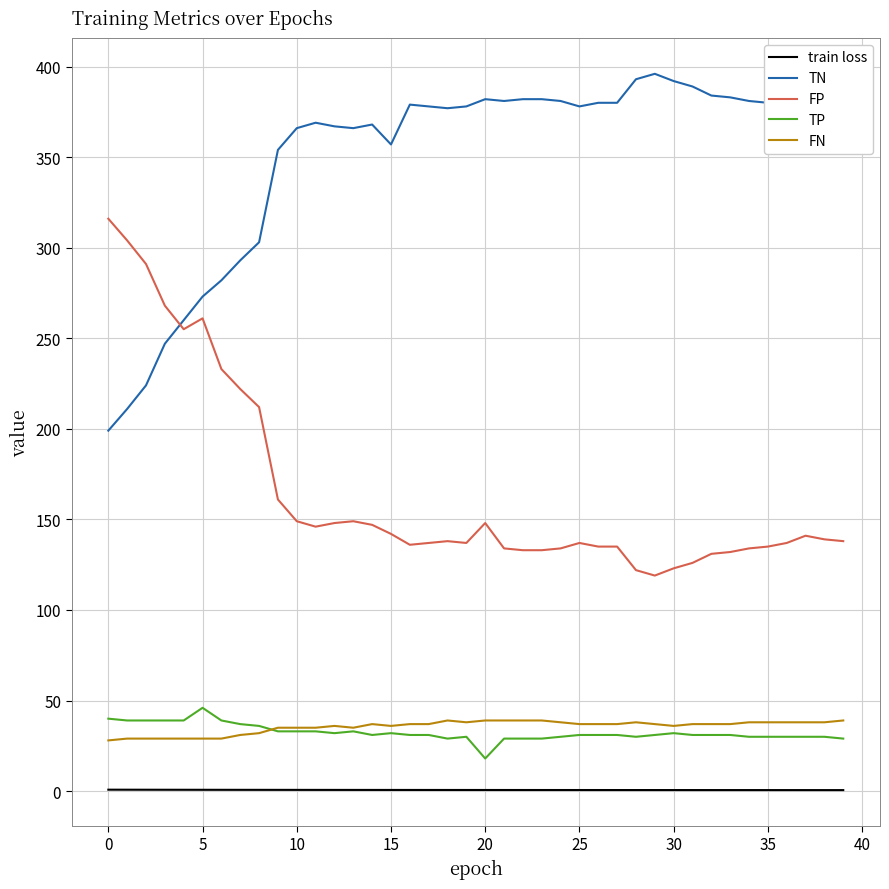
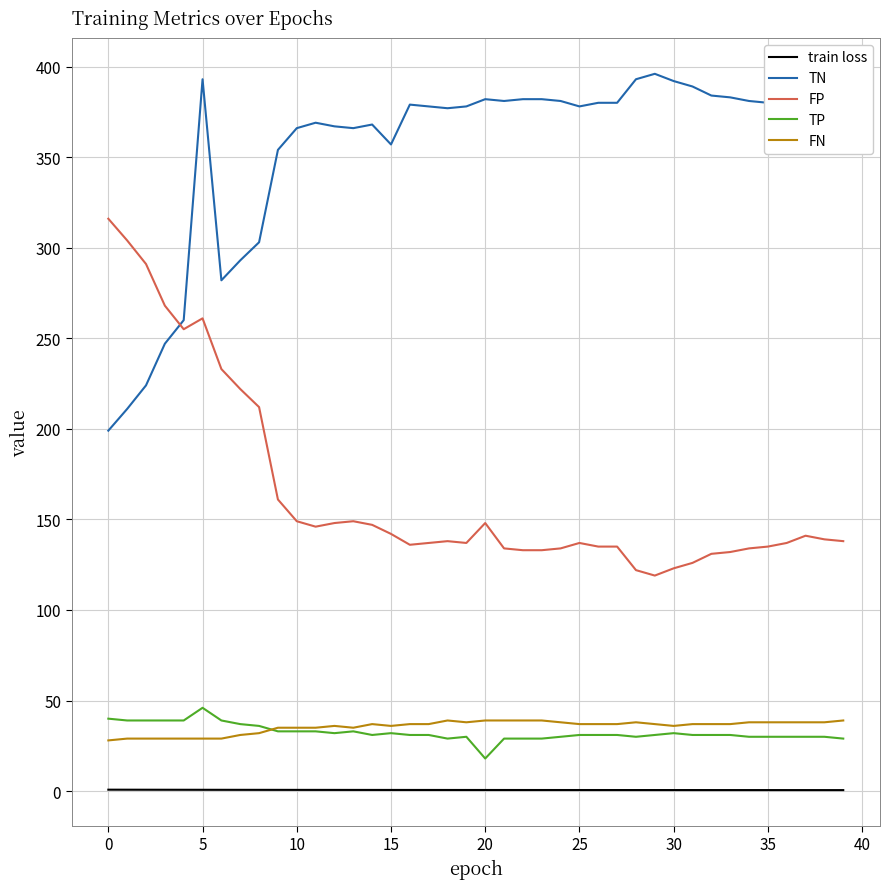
  {
    "train loss": {
      "0": 1,
      "5": 1,
      "10": 1,
      "15": 1,
      "20": 1,
      "25": 1,
      "30": 1,
      "35": 1
    },
    "TN": {
      "0": 199,
-     "5": 273,
+     "5": 393,
      "10": 366,
      "15": 357,
      "20": 382,
      "25": 378,
      "30": 392
    },
    "FP": {
      "0": 316,
      "5": 261,
      "10": 149,
      "15": 142,
      "20": 148,
      "25": 137,
      "30": 123,
      "35": 135
    },
    "TP": {
      "0": 40,
      "5": 46,
      "10": 33,
      "15": 32,
      "20": 18,
      "25": 31,
      "30": 32,
      "35": 30
    },
    "FN": {
      "0": 28,
      "5": 29,
      "10": 35,
      "15": 36,
      "20": 39,
      "25": 37,
      "30": 36,
      "35": 38
    }
  }
